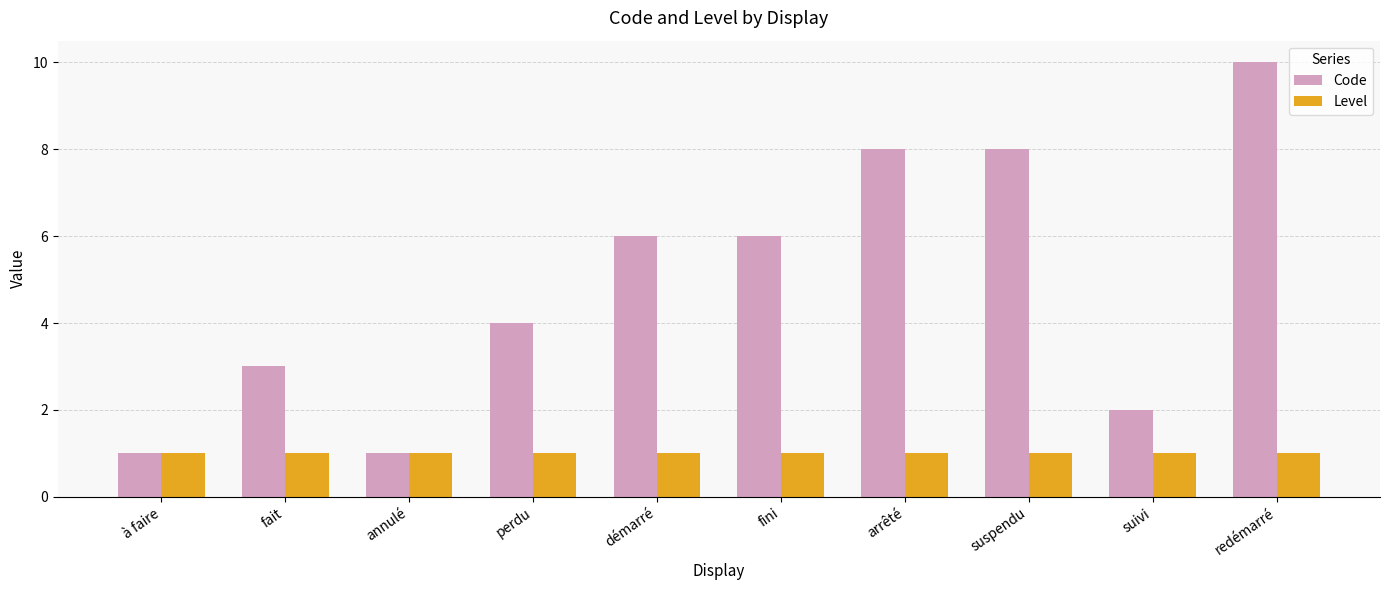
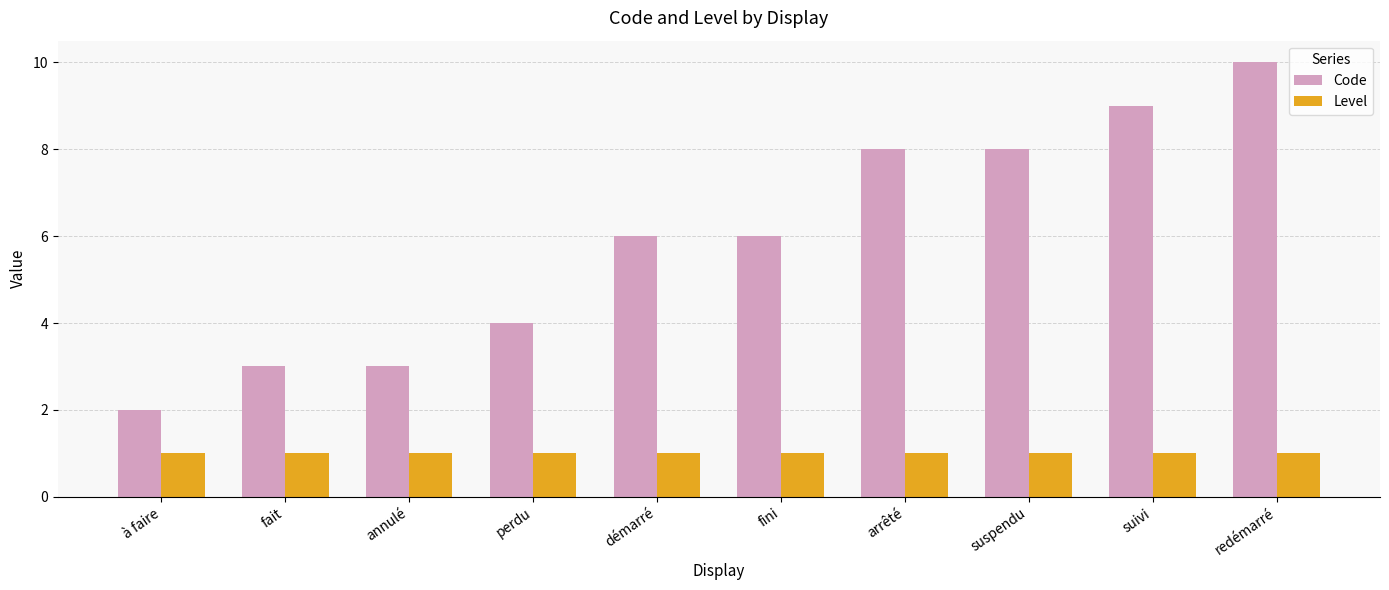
  {
    "Code": {
-     "à faire": 1,
+     "à faire": 2,
      "fait": 3,
-     "annulé": 1,
+     "annulé": 3,
      "perdu": 4,
      "démarré": 6,
      "fini": 6,
      "arrêté": 8,
      "suspendu": 8,
-     "suivi": 2,
+     "suivi": 9,
      "redémarré": 10
    },
    "Level": {
      "à faire": 1,
      "fait": 1,
      "annulé": 1,
      "perdu": 1,
      "démarré": 1,
      "fini": 1,
      "arrêté": 1,
      "suspendu": 1,
      "suivi": 1,
      "redémarré": 1
    }
  }
